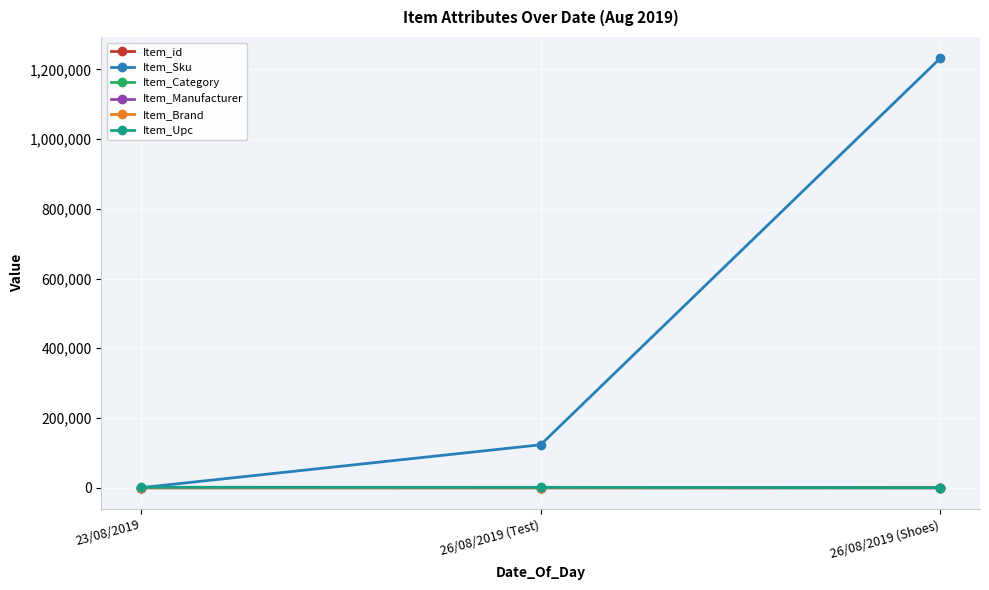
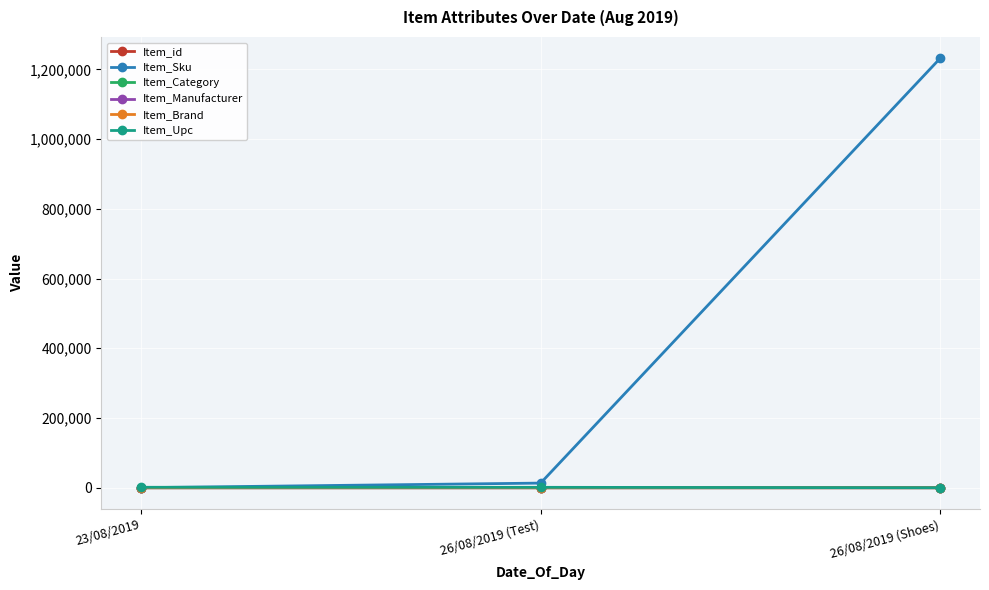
  {
    "Item_Sku": {
-     "26/08/2019 (Test)": "120,000",
+     "26/08/2019 (Test)": "10,000",
      "26/08/2019 (Shoes)": "1,230,000"
    }
  }
